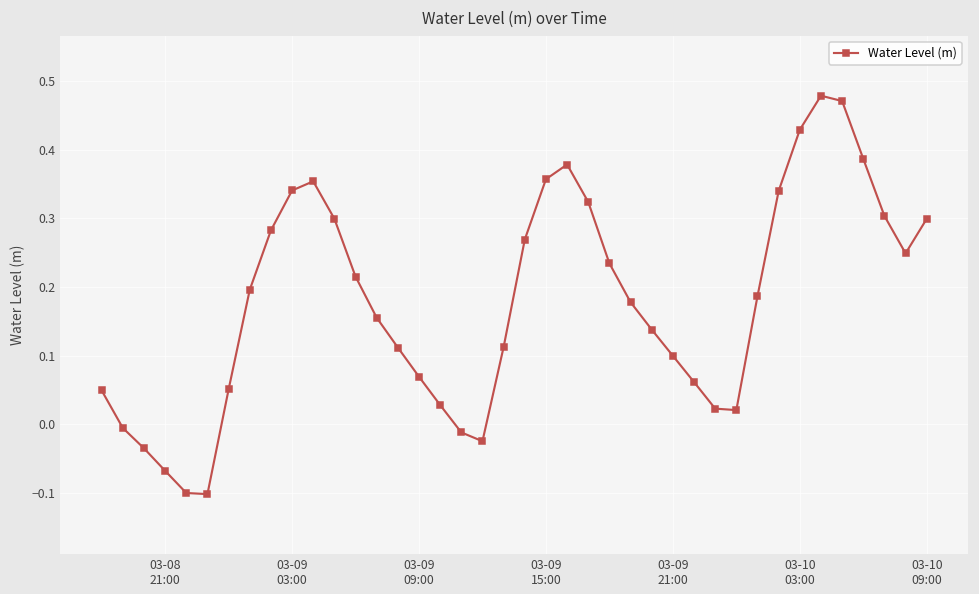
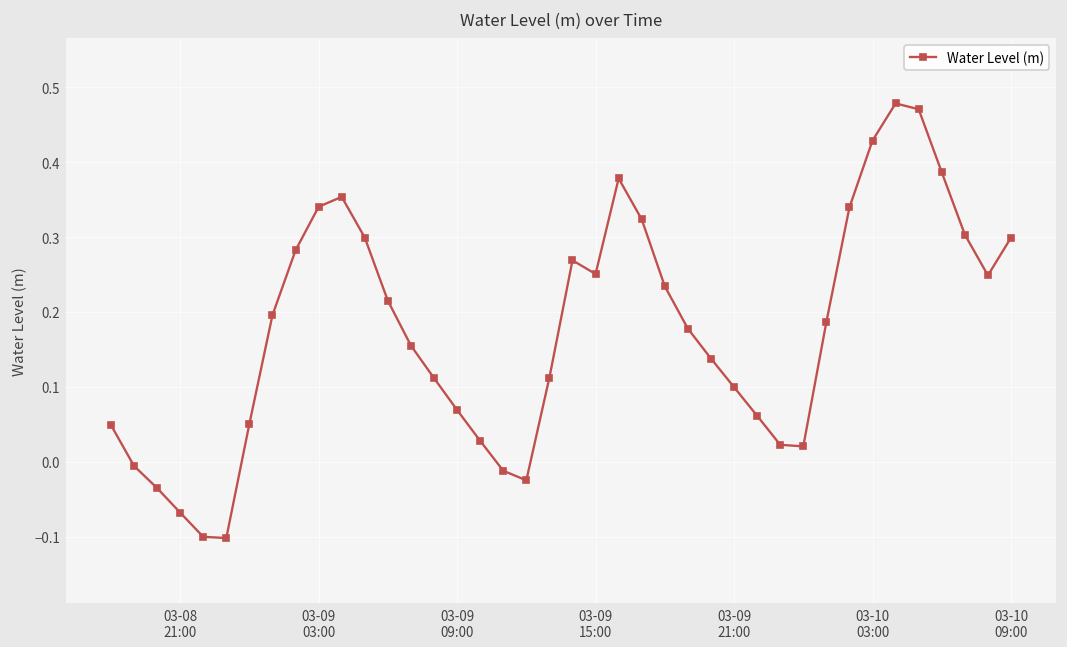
  {
    "03-08 21:00": -0.07,
    "03-09 03:00": 0.34,
    "03-09 09:00": 0.07,
-   "03-09 15:00": 0.36,
+   "03-09 15:00": 0.25,
    "03-09 21:00": 0.10,
    "03-10 03:00": 0.43,
    "03-10 09:00": 0.30
  }
